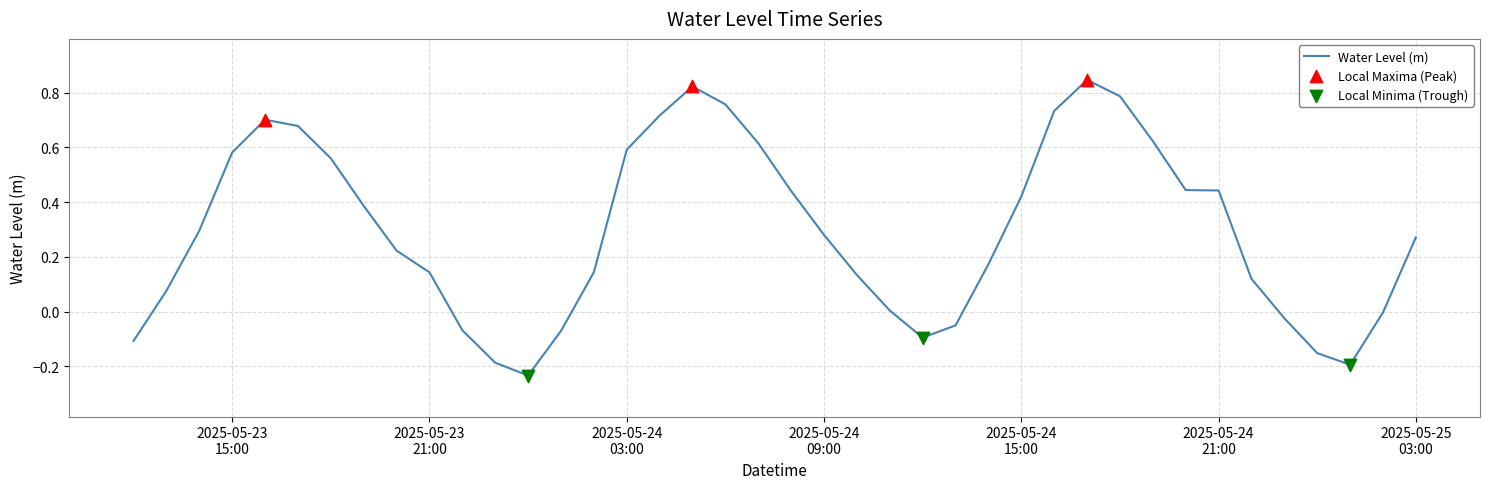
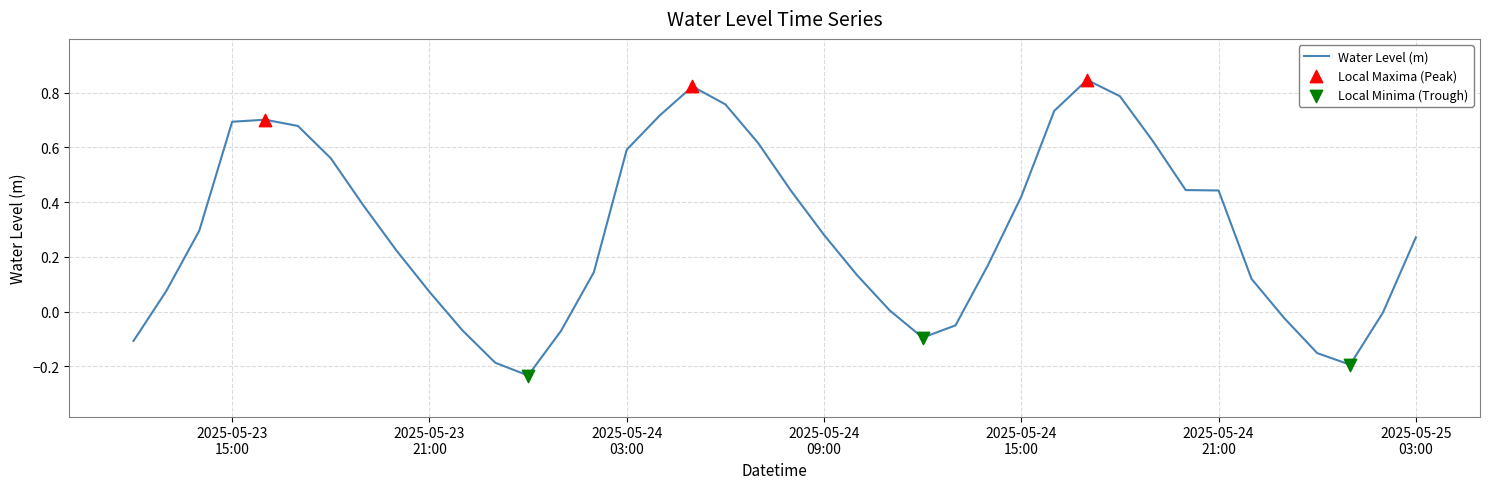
  {
    "Water Level (m)": {
-     "2025-05-23 15:00": 0.58,
-     "2025-05-23 21:00": 0.14,
+     "2025-05-23 15:00": 0.69,
+     "2025-05-23 21:00": 0.07,
      "2025-05-24 03:00": 0.59,
      "2025-05-24 09:00": 0.28,
      "2025-05-24 15:00": 0.42,
      "2025-05-24 21:00": 0.44,
      "2025-05-25 03:00": 0.27
    }
  }
